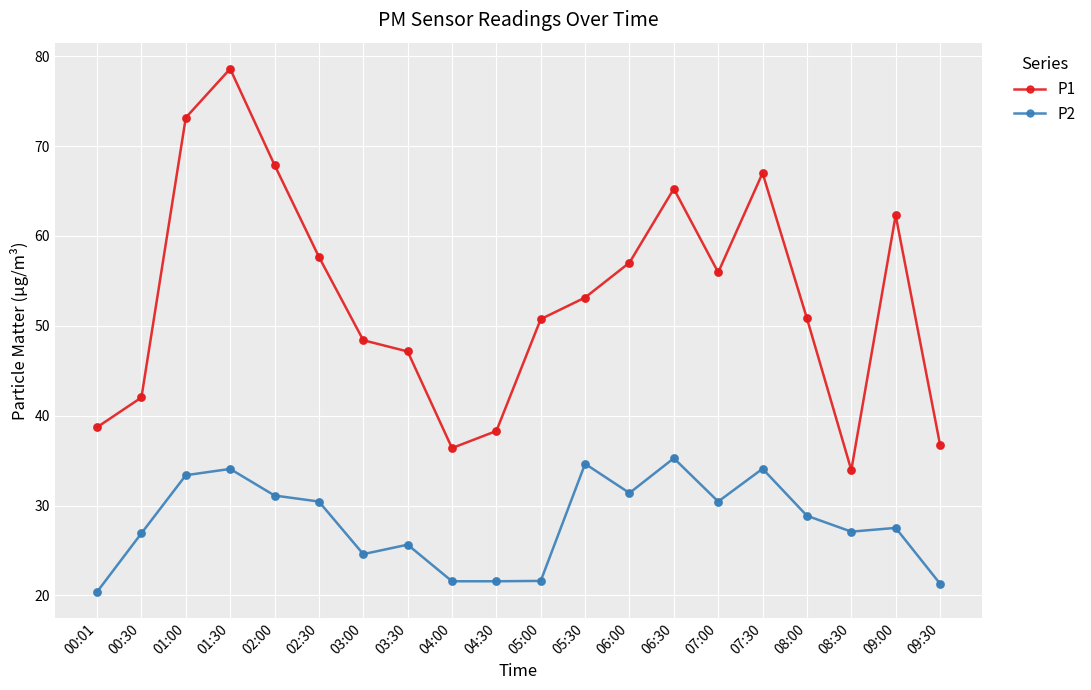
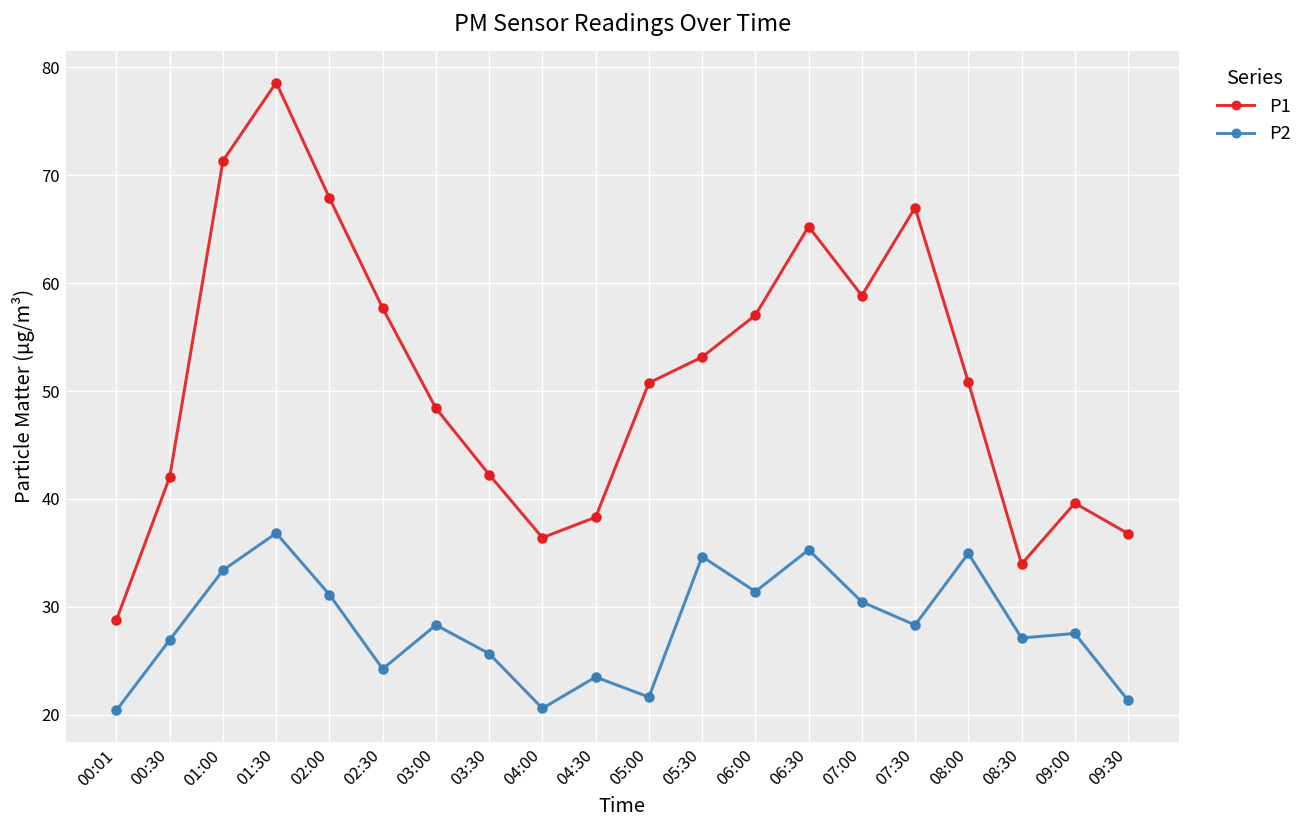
  {
    "P1": {
-     "00:01": 39,
+     "00:01": 29,
      "00:30": 42,
-     "01:00": 73,
+     "01:00": 71,
      "01:30": 79,
      "02:00": 68,
      "02:30": 58,
      "03:00": 48,
-     "03:30": 47,
+     "03:30": 42,
      "04:00": 36,
      "04:30": 38,
      "05:00": 51,
      "05:30": 53,
      "06:00": 57,
      "06:30": 65,
-     "07:00": 56,
+     "07:00": 59,
      "07:30": 67,
      "08:00": 51,
      "08:30": 34,
-     "09:00": 62,
+     "09:00": 40,
      "09:30": 37
    },
    "P2": {
      "00:01": 20,
      "00:30": 27,
      "01:00": 33,
-     "01:30": 34,
+     "01:30": 37,
      "02:00": 31,
-     "02:30": 30,
-     "03:00": 25,
+     "02:30": 24,
+     "03:00": 28,
      "03:30": 26,
-     "04:00": 22,
-     "04:30": 22,
+     "04:00": 21,
+     "04:30": 23,
      "05:00": 22,
      "05:30": 35,
      "06:00": 31,
      "06:30": 35,
      "07:00": 30,
-     "07:30": 34,
-     "08:00": 29,
+     "07:30": 28,
+     "08:00": 35,
      "08:30": 27,
      "09:00": 28,
      "09:30": 21
    }
  }
